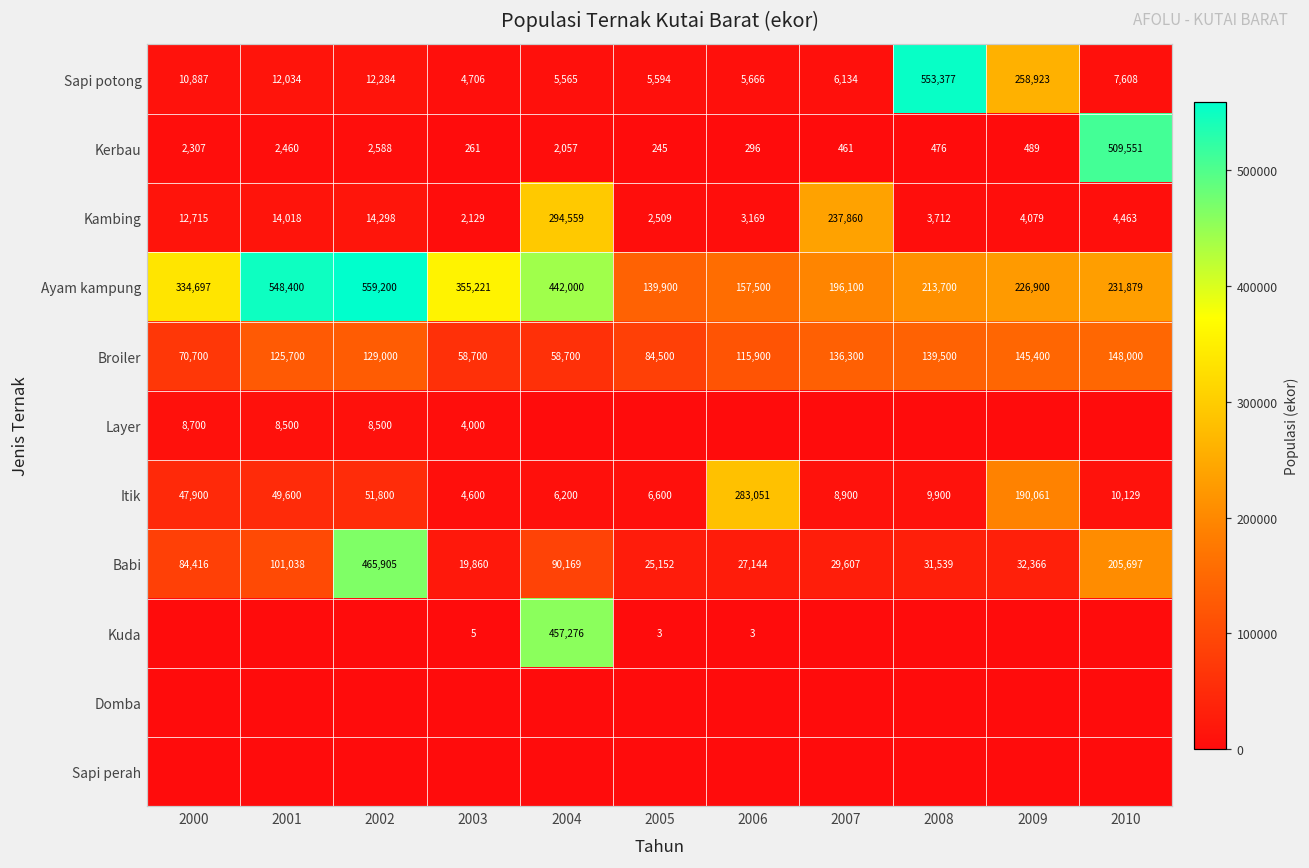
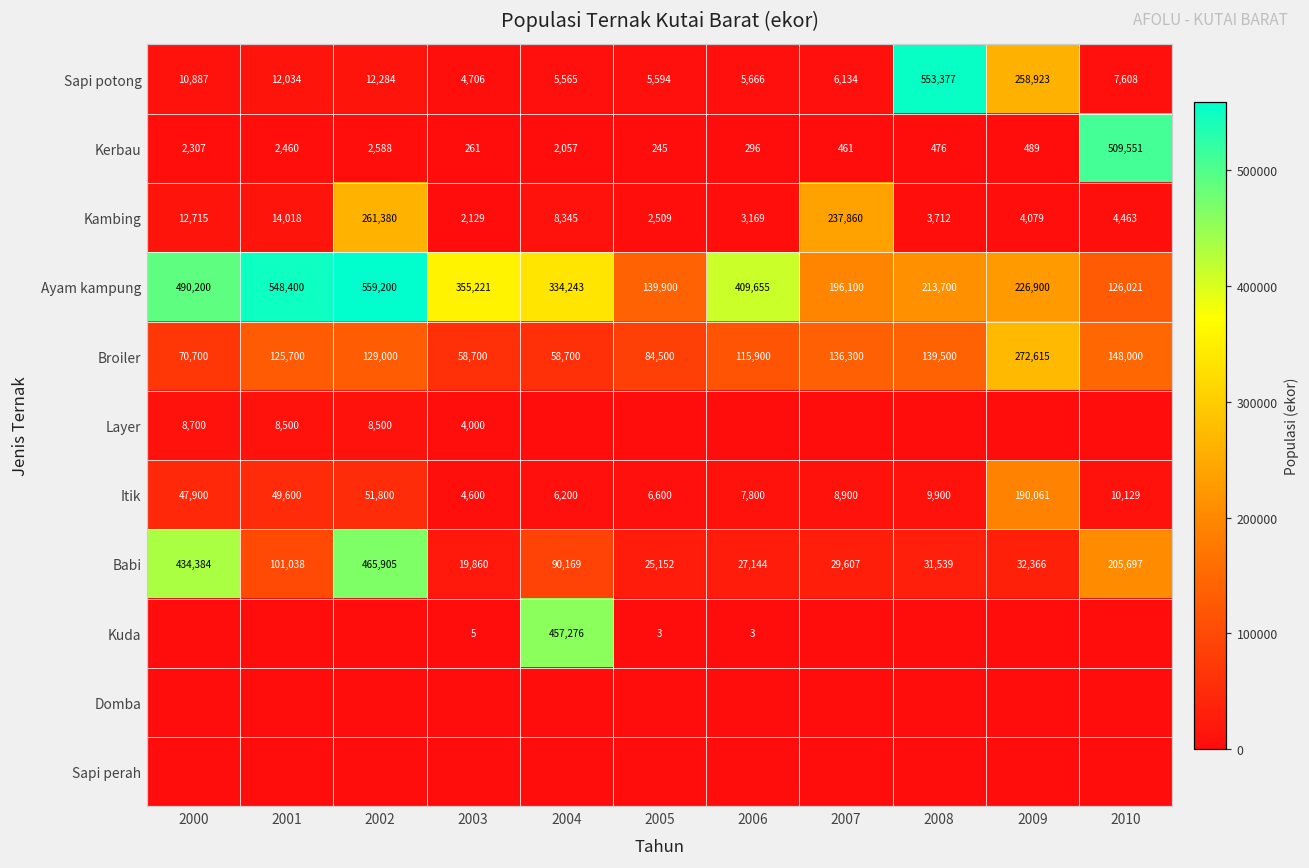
  {
    "Sapi potong": {
      "2000": "10,887",
      "2001": "12,034",
      "2002": "12,284",
      "2003": "4,706",
      "2004": "5,565",
      "2005": "5,594",
      "2006": "5,666",
      "2007": "6,134",
      "2008": "553,377",
      "2009": "258,923",
      "2010": "7,608"
    },
    "Kerbau": {
      "2000": "2,307",
      "2001": "2,460",
      "2002": "2,588",
      "2003": "261",
      "2004": "2,057",
      "2005": "245",
      "2006": "296",
      "2007": "461",
      "2008": "476",
      "2009": "489",
      "2010": "509,551"
    },
    "Kambing": {
      "2000": "12,715",
      "2001": "14,018",
-     "2002": "14,298",
+     "2002": "261,380",
      "2003": "2,129",
-     "2004": "294,559",
+     "2004": "8,345",
      "2005": "2,509",
      "2006": "3,169",
      "2007": "237,860",
      "2008": "3,712",
      "2009": "4,079",
      "2010": "4,463"
    },
    "Ayam kampung": {
-     "2000": "334,697",
+     "2000": "490,200",
      "2001": "548,400",
      "2002": "559,200",
      "2003": "355,221",
-     "2004": "442,000",
+     "2004": "334,243",
      "2005": "139,900",
-     "2006": "157,500",
+     "2006": "409,655",
      "2007": "196,100",
      "2008": "213,700",
      "2009": "226,900",
-     "2010": "231,879"
+     "2010": "126,021"
    },
    "Broiler": {
      "2000": "70,700",
      "2001": "125,700",
      "2002": "129,000",
      "2003": "58,700",
      "2004": "58,700",
      "2005": "84,500",
      "2006": "115,900",
      "2007": "136,300",
      "2008": "139,500",
-     "2009": "145,400",
+     "2009": "272,615",
      "2010": "148,000"
    },
    "Layer": {
      "2000": "8,700",
      "2001": "8,500",
      "2002": "8,500",
      "2003": "4,000"
    },
    "Itik": {
      "2000": "47,900",
      "2001": "49,600",
      "2002": "51,800",
      "2003": "4,600",
      "2004": "6,200",
      "2005": "6,600",
-     "2006": "283,051",
+     "2006": "7,800",
      "2007": "8,900",
      "2008": "9,900",
      "2009": "190,061",
      "2010": "10,129"
    },
    "Babi": {
-     "2000": "84,416",
+     "2000": "434,384",
      "2001": "101,038",
      "2002": "465,905",
      "2003": "19,860",
      "2004": "90,169",
      "2005": "25,152",
      "2006": "27,144",
      "2007": "29,607",
      "2008": "31,539",
      "2009": "32,366",
      "2010": "205,697"
    },
    "Kuda": {
      "2003": "5",
      "2004": "457,276",
      "2005": "3",
      "2006": "3"
    }
  }
